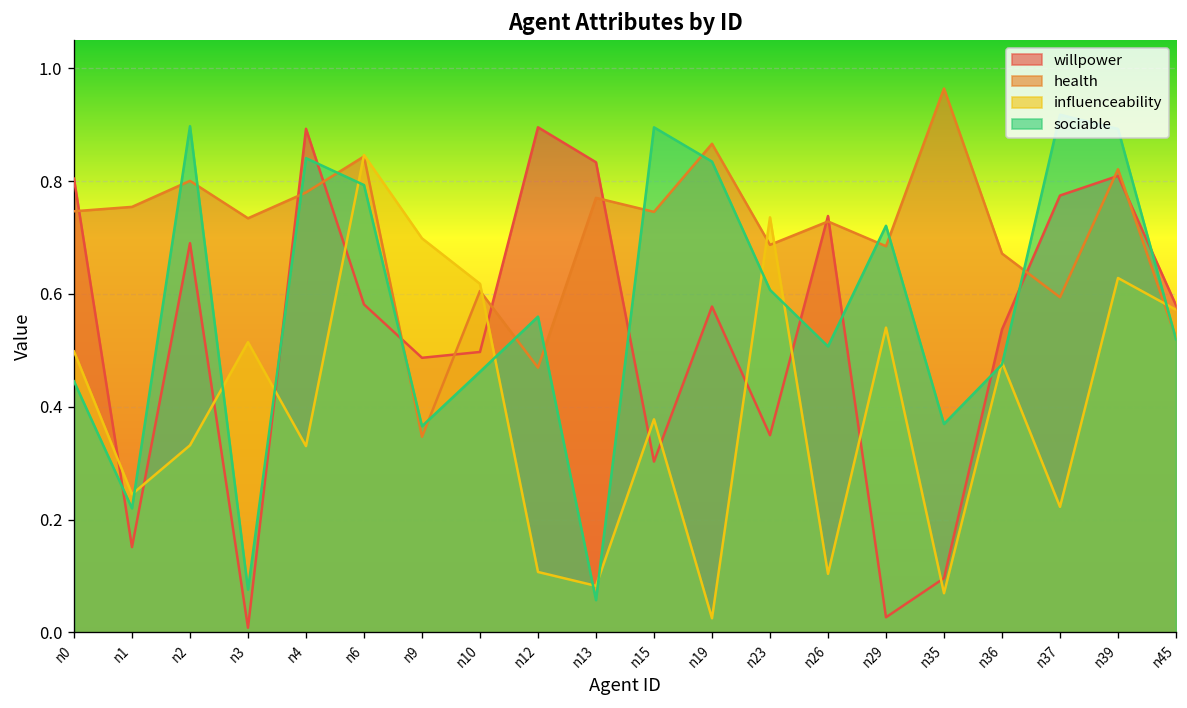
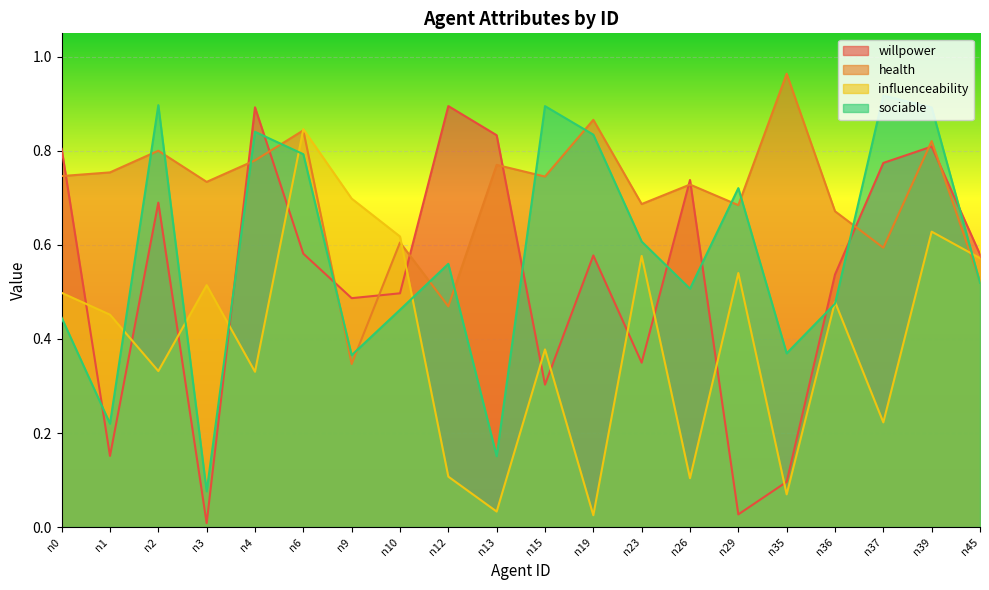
  {
    "influenceability": {
      "n0": 0.50,
-     "n1": 0.24,
+     "n1": 0.45,
      "n2": 0.33,
      "n3": 0.51,
      "n4": 0.33,
      "n9": 0.70,
      "n10": 0.62,
      "n12": 0.11,
-     "n13": 0.08,
+     "n13": 0.03,
      "n15": 0.38,
      "n19": 0.03,
-     "n23": 0.74,
+     "n23": 0.58,
      "n26": 0.10,
      "n29": 0.54,
      "n35": 0.07,
      "n37": 0.22,
      "n39": 0.63,
      "n45": 0.57
    },
    "sociable": {
      "n0": 0.45,
      "n1": 0.22,
      "n2": 0.90,
      "n3": 0.08,
      "n4": 0.84,
      "n6": 0.79,
      "n9": 0.37,
      "n10": 0.46,
      "n12": 0.56,
-     "n13": 0.06,
+     "n13": 0.15,
      "n15": 0.90,
      "n19": 0.83,
      "n23": 0.61,
      "n26": 0.51,
      "n29": 0.72,
      "n35": 0.37
    }
  }
